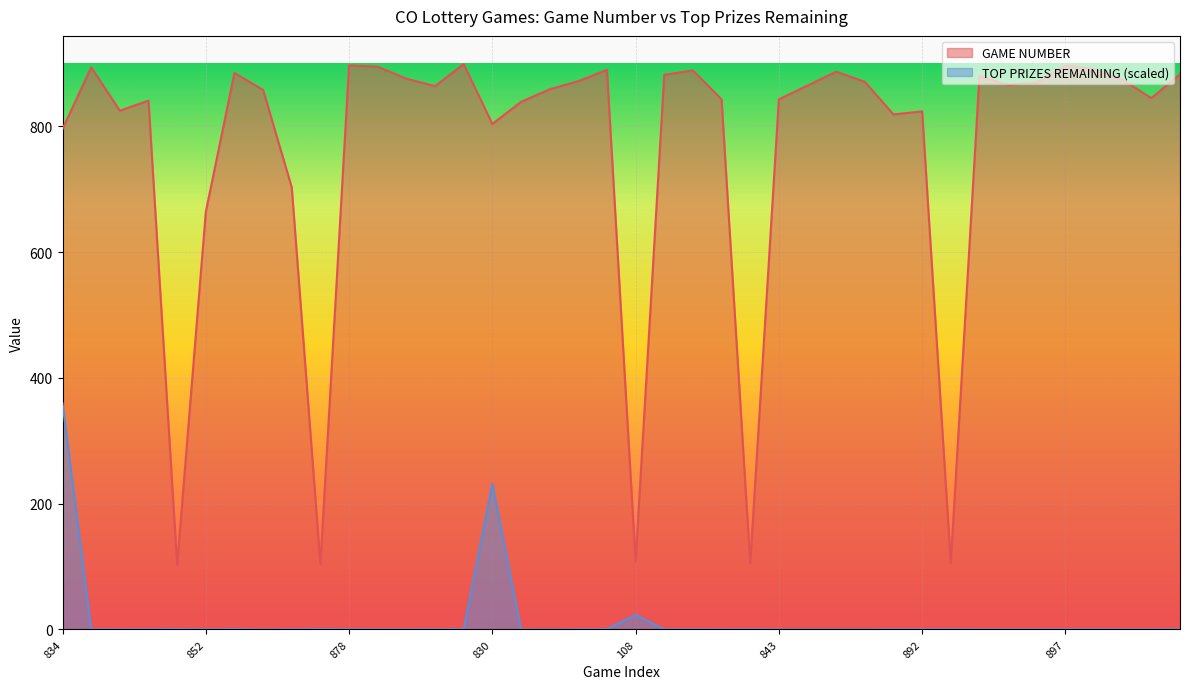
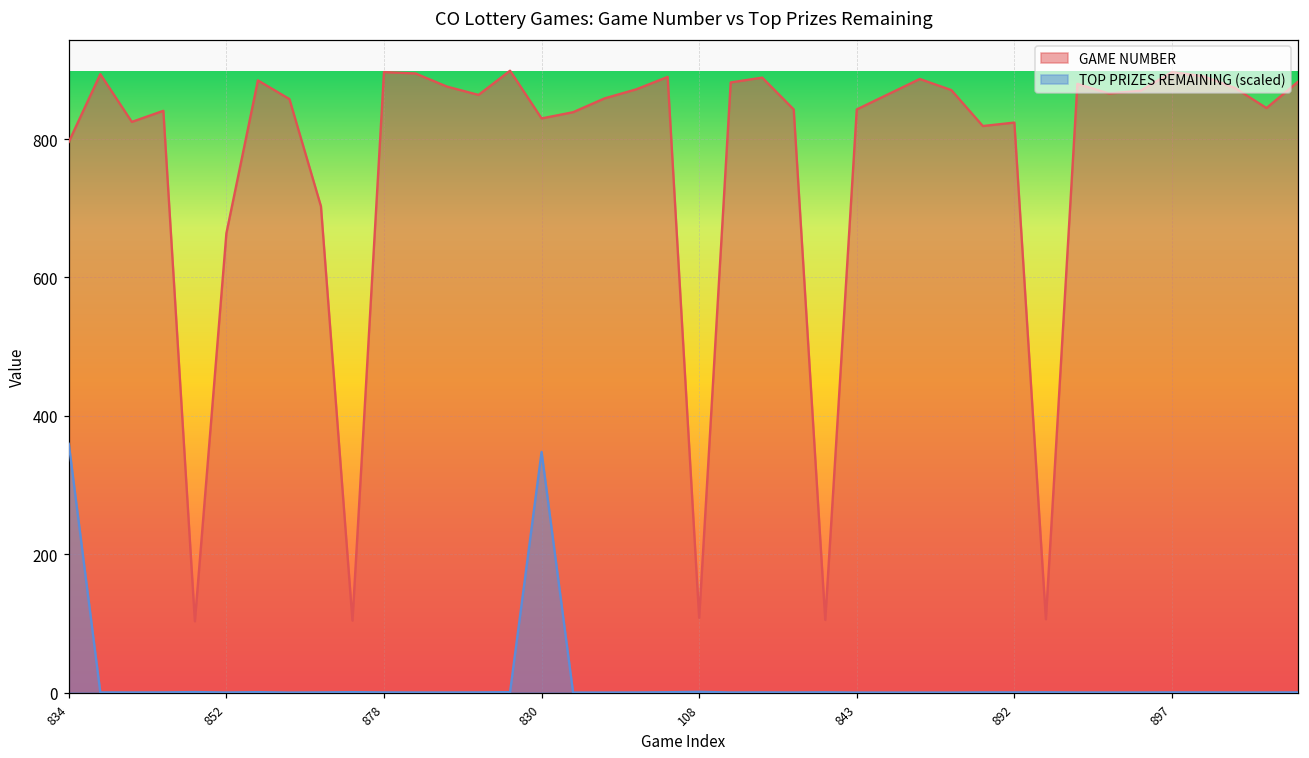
  {
    "GAME NUMBER": {
      "834": 800,
      "852": 660,
      "878": 900,
-     "830": 800,
+     "830": 830,
      "108": 110,
      "892": 820
    },
    "TOP PRIZES REMAINING (scaled)": {
      "834": 360,
      "852": 0,
      "878": 0,
-     "830": 230,
-     "108": 20,
+     "830": 350,
+     "108": 0,
      "892": 0,
      "897": 0
    }
  }
